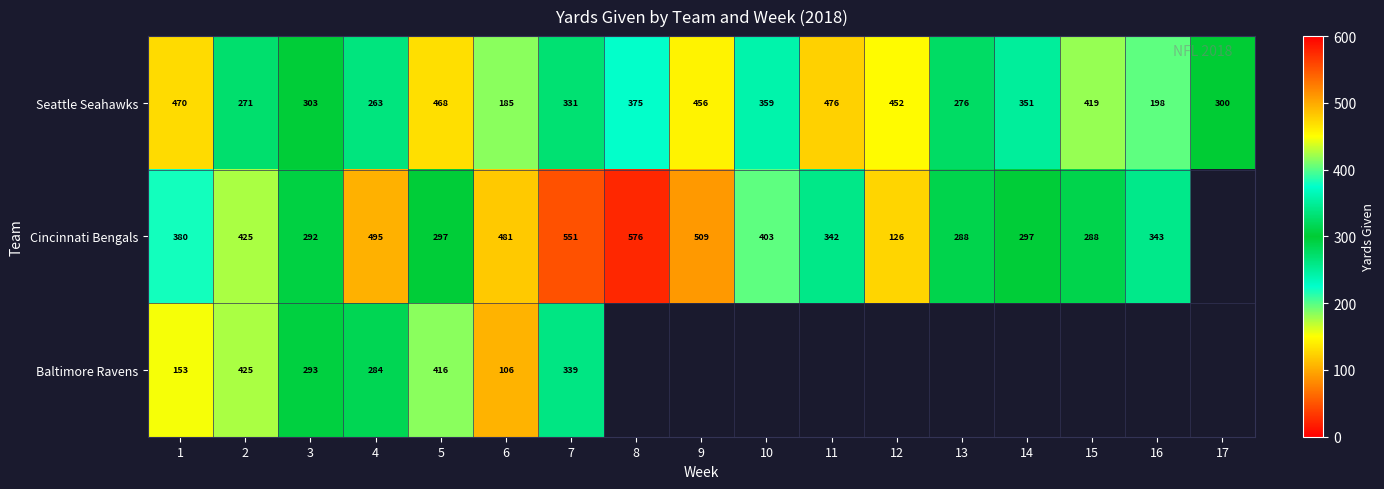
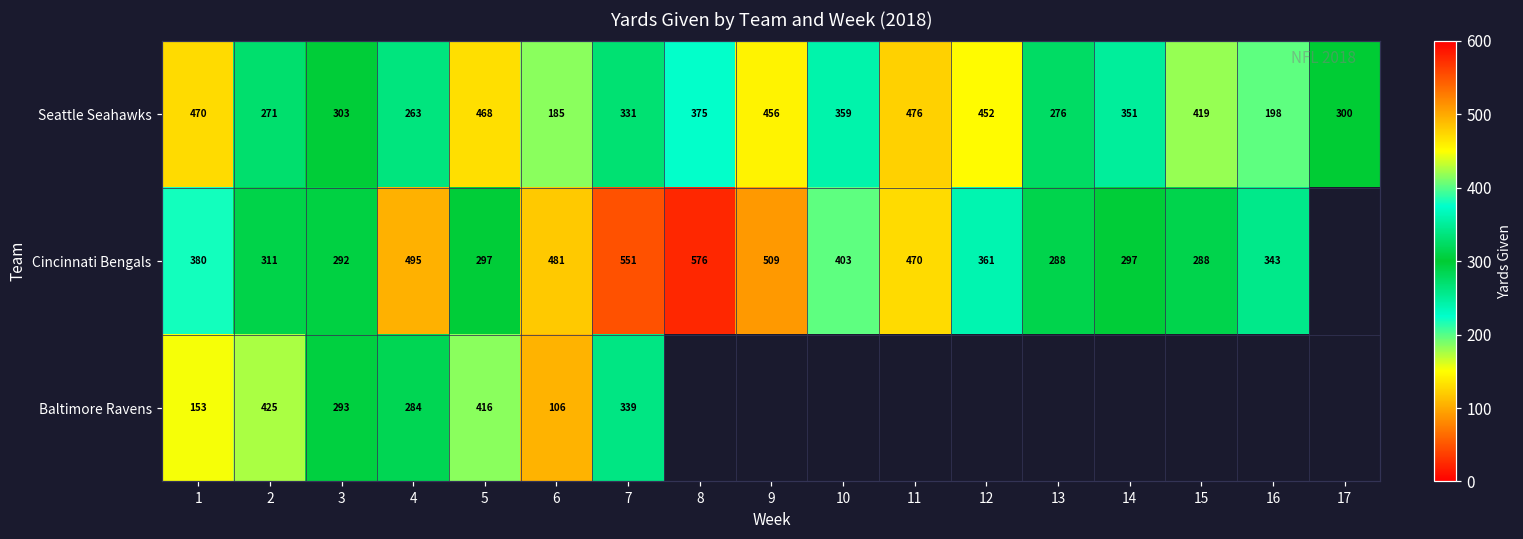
  {
    "Seattle Seahawks": {
      "1": 470,
      "2": 271,
      "3": 303,
      "4": 263,
      "5": 468,
      "6": 185,
      "7": 331,
      "8": 375,
      "9": 456,
      "10": 359,
      "11": 476,
      "12": 452,
      "13": 276,
      "14": 351,
      "15": 419,
      "16": 198
    },
    "Cincinnati Bengals": {
      "1": 380,
-     "2": 425,
+     "2": 311,
      "3": 292,
      "4": 495,
      "5": 297,
      "6": 481,
      "7": 551,
      "8": 576,
      "9": 509,
      "10": 403,
-     "11": 342,
-     "12": 126,
+     "11": 470,
+     "12": 361,
      "13": 288,
      "14": 297,
      "15": 288,
      "16": 343
    },
    "Baltimore Ravens": {
      "1": 153,
      "2": 425,
      "3": 293,
      "4": 284,
      "5": 416,
      "6": 106,
      "7": 339
    }
  }
